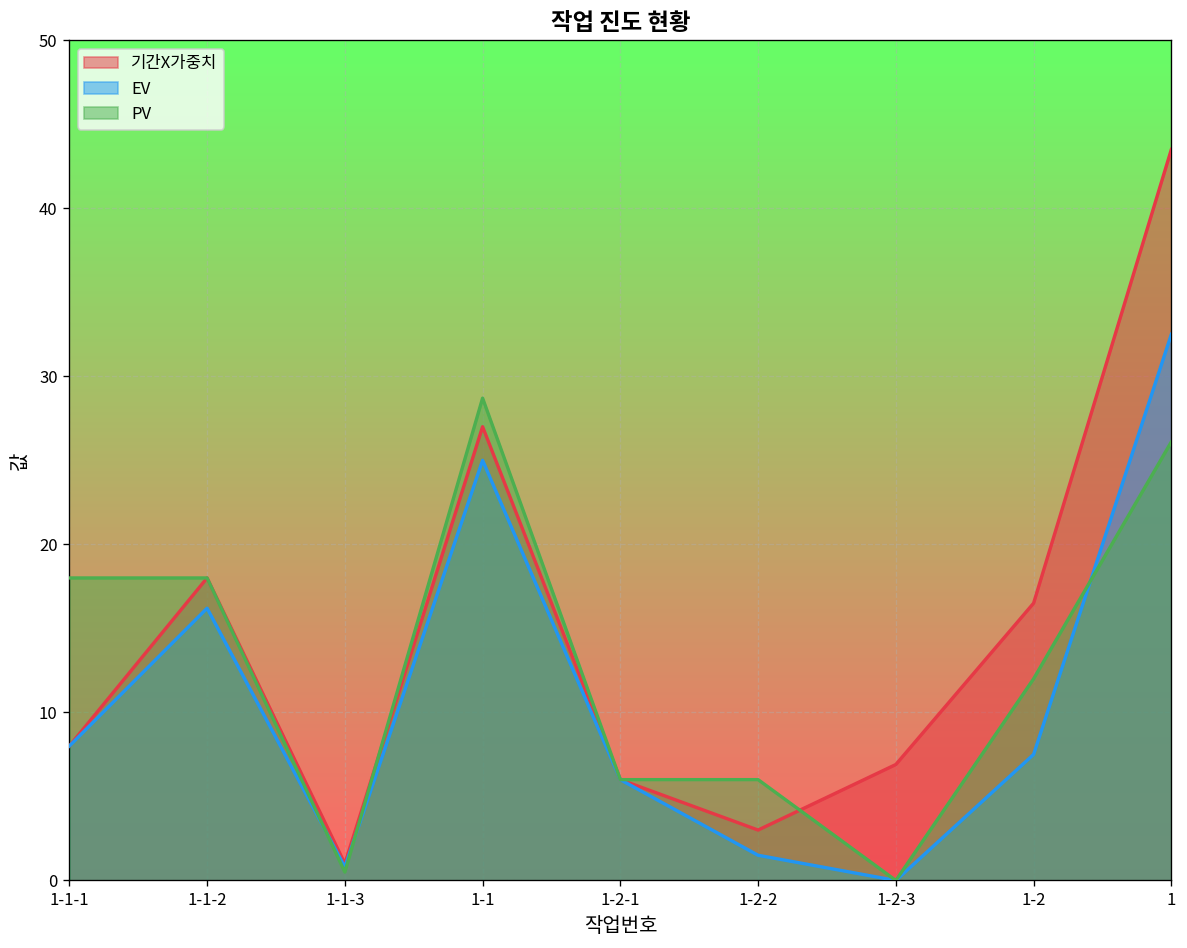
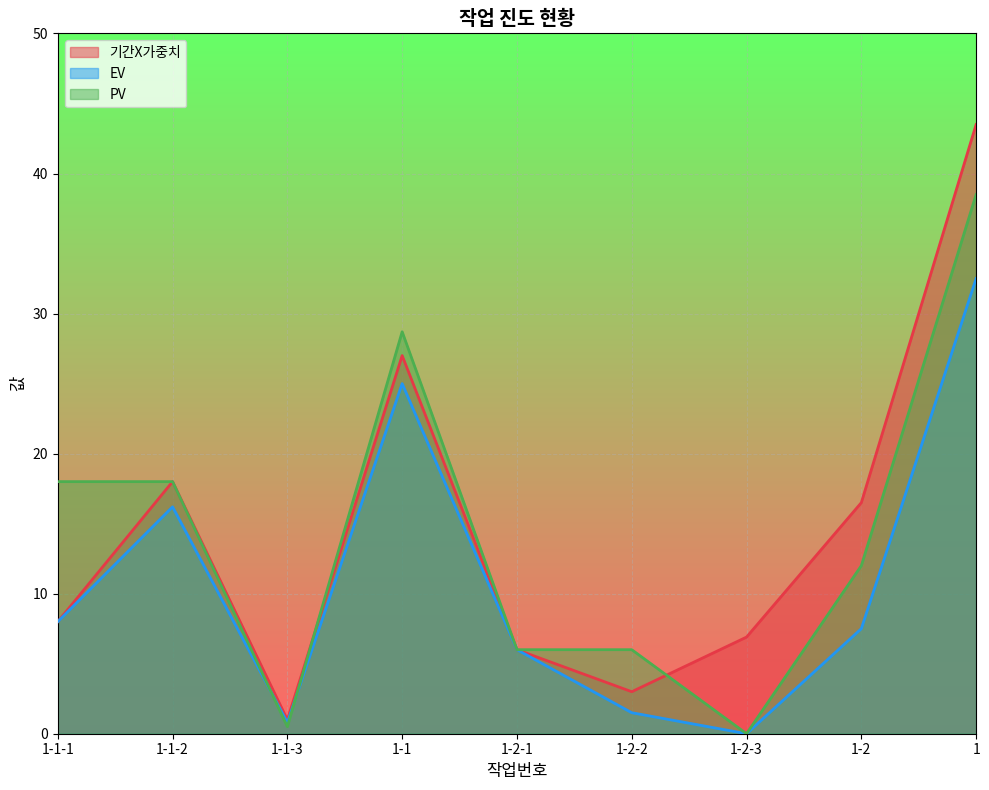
  {
    "기간X가중치": {
      "1-1-3": 1.0,
      "1-1": 27.0,
      "1-2-2": 3.0,
      "1-2-3": 6.9,
      "1-2": 16.5,
      "1": 43.5
    },
    "EV": {
      "1-1-2": 16.2,
      "1-1-3": 0.8,
      "1-1": 25.0,
      "1-2-2": 1.5,
      "1-2": 7.5,
      "1": 32.5
    },
    "PV": {
      "1-1-1": 18.0,
      "1-1-3": 0.5,
      "1-1": 28.7,
      "1-2-2": 6.0,
      "1-2": 12.0,
-     "1": 26.1
+     "1": 38.5
    }
  }
